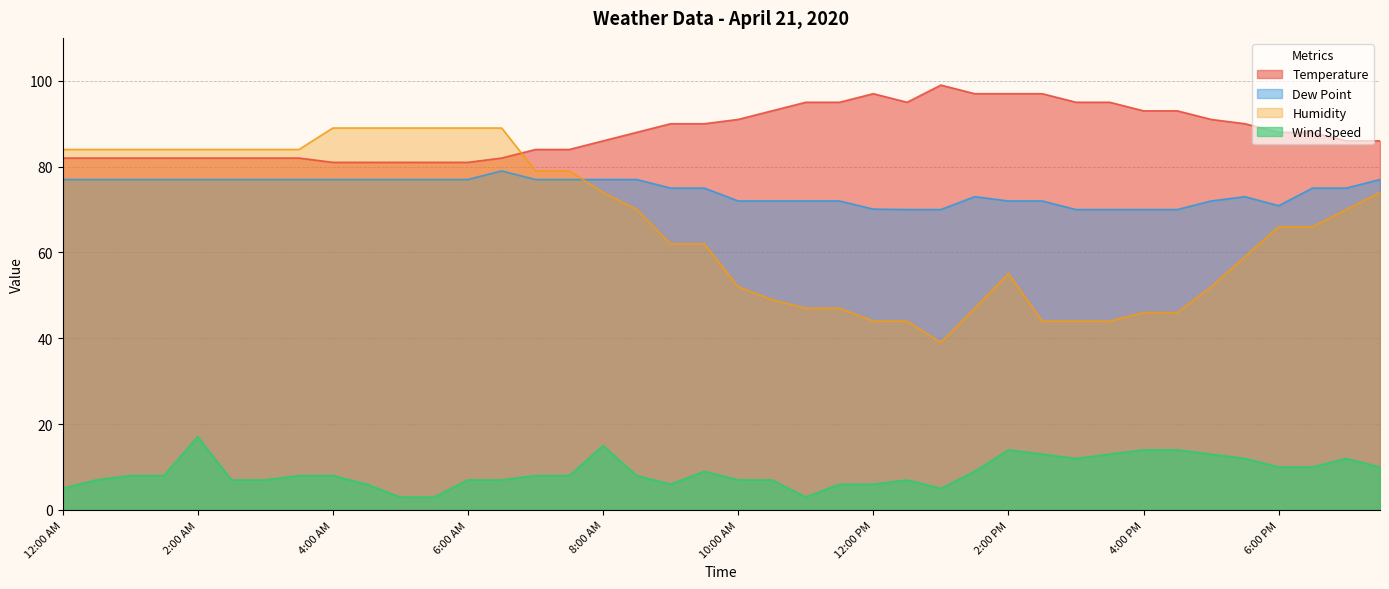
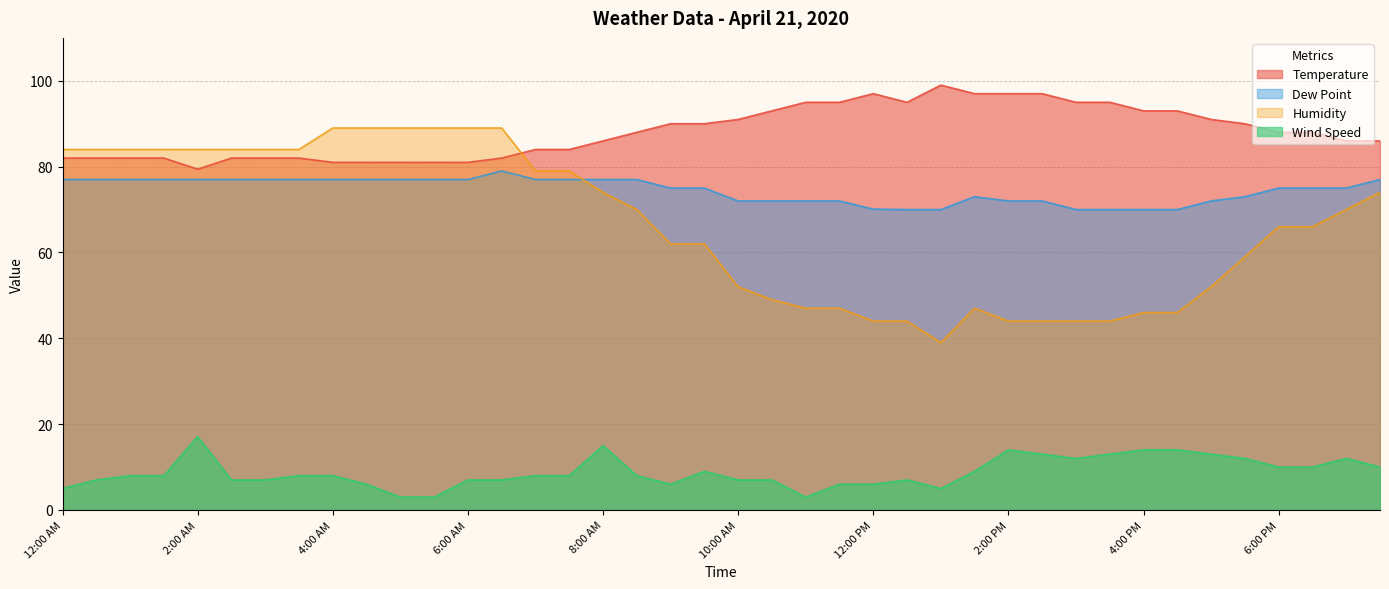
  {
    "Temperature": {
      "12:00 AM": 82,
-     "2:00 AM": 82,
+     "2:00 AM": 79,
      "4:00 AM": 81,
      "6:00 AM": 81,
      "8:00 AM": 86,
      "10:00 AM": 91,
      "12:00 PM": 97,
      "2:00 PM": 97,
      "4:00 PM": 93
    },
    "Dew Point": {
      "12:00 AM": 77,
      "2:00 AM": 77,
      "4:00 AM": 77,
      "6:00 AM": 77,
      "8:00 AM": 77,
      "10:00 AM": 72,
      "12:00 PM": 70,
      "2:00 PM": 72,
      "4:00 PM": 70,
-     "6:00 PM": 71
+     "6:00 PM": 75
    },
    "Humidity": {
      "12:00 AM": 84,
      "2:00 AM": 84,
      "4:00 AM": 89,
      "6:00 AM": 89,
      "8:00 AM": 74,
      "10:00 AM": 52,
      "12:00 PM": 44,
-     "2:00 PM": 55,
+     "2:00 PM": 44,
      "4:00 PM": 46,
      "6:00 PM": 66
    },
    "Wind Speed": {
      "12:00 AM": 5,
      "2:00 AM": 17,
      "4:00 AM": 8,
      "6:00 AM": 7,
      "8:00 AM": 15,
      "10:00 AM": 7,
      "12:00 PM": 6,
      "2:00 PM": 14,
      "4:00 PM": 14,
      "6:00 PM": 10
    }
  }
